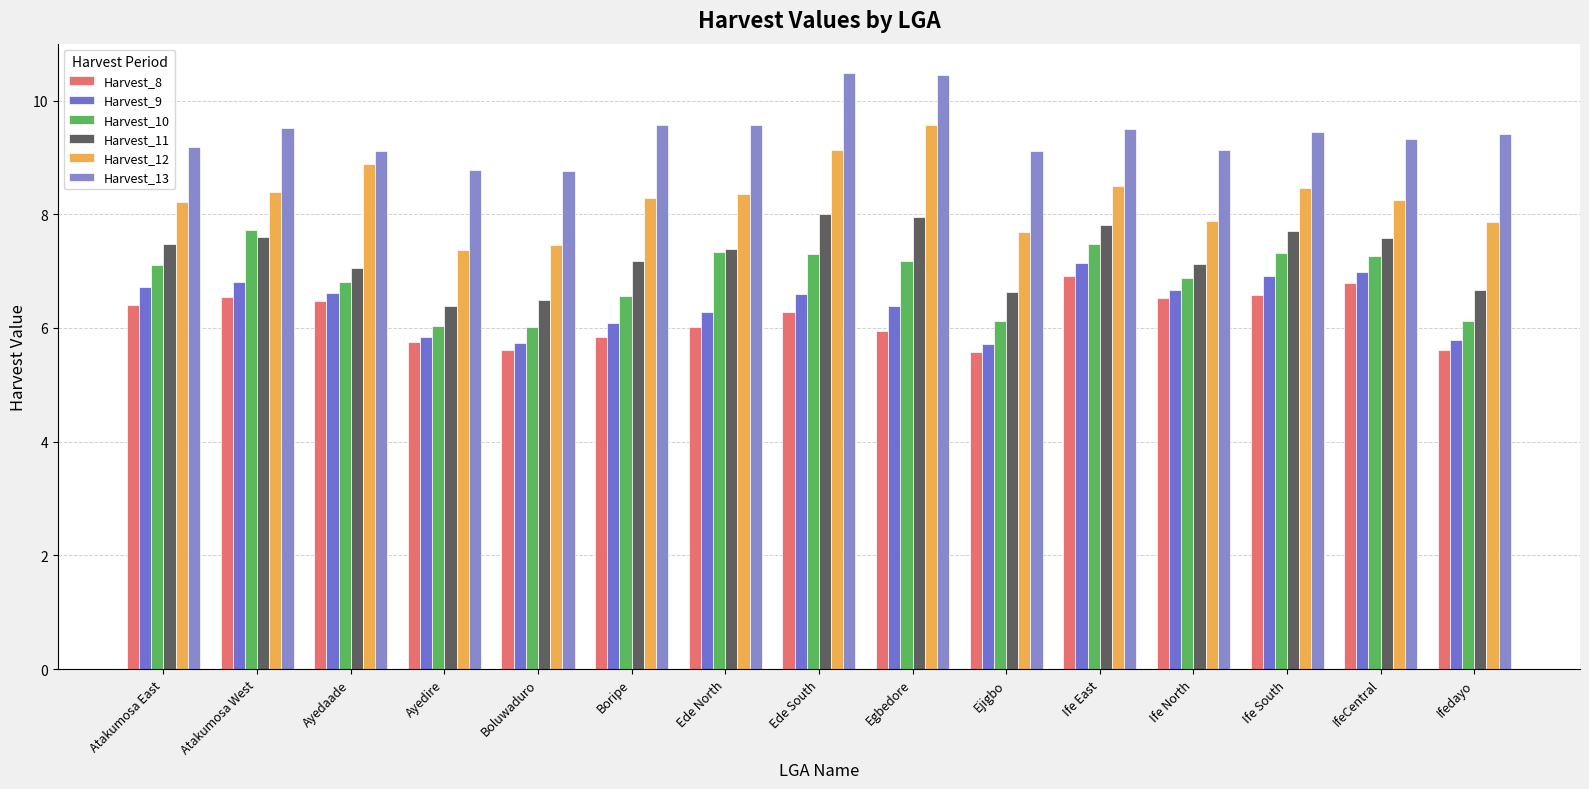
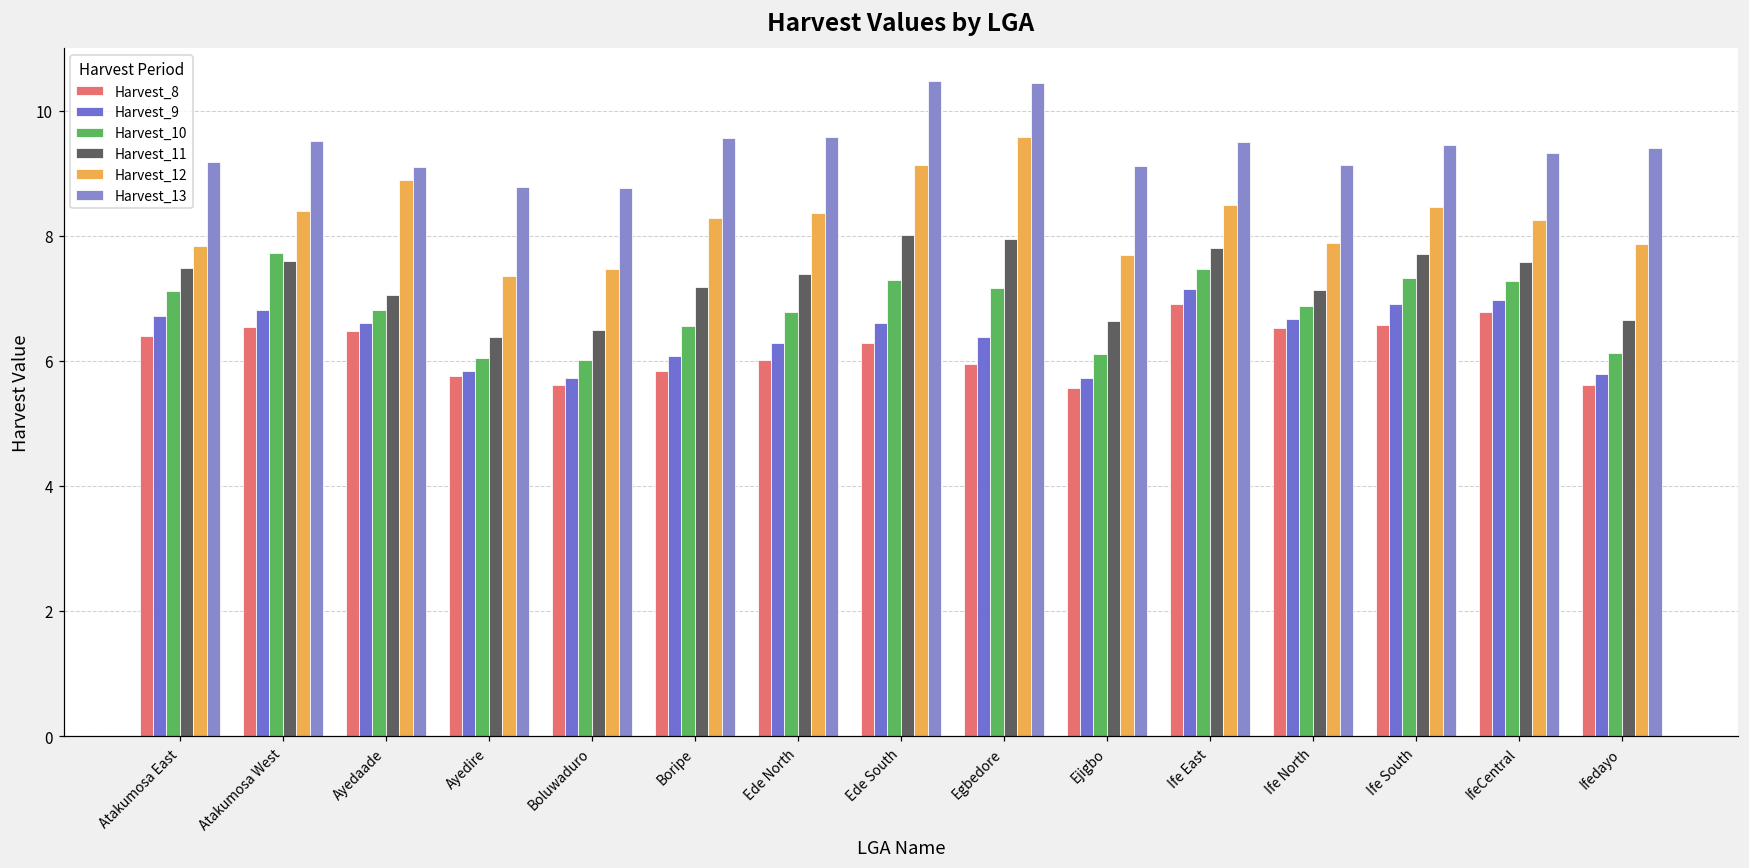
  {
    "Harvest_8": {
      "Atakumosa East": 6.4,
      "Atakumosa West": 6.5,
      "Ayedaade": 6.5,
      "Ayedire": 5.8,
      "Boluwaduro": 5.6,
      "Boripe": 5.8,
      "Ede North": 6.0,
      "Ede South": 6.3,
      "Egbedore": 5.9,
      "Ejigbo": 5.6,
      "Ife East": 6.9,
      "Ife North": 6.5,
      "Ife South": 6.6,
      "IfeCentral": 6.8,
      "Ifedayo": 5.6
    },
    "Harvest_10": {
      "Atakumosa East": 7.1,
      "Atakumosa West": 7.7,
      "Ayedaade": 6.8,
      "Ayedire": 6.0,
      "Boluwaduro": 6.0,
      "Boripe": 6.6,
-     "Ede North": 7.3,
+     "Ede North": 6.8,
      "Ede South": 7.3,
      "Egbedore": 7.2,
      "Ejigbo": 6.1,
      "Ife East": 7.5,
      "Ife North": 6.9,
      "Ife South": 7.3,
      "IfeCentral": 7.3,
      "Ifedayo": 6.1
    },
    "Harvest_11": {
      "Atakumosa East": 7.5,
      "Atakumosa West": 7.6,
      "Ayedaade": 7.1,
      "Ayedire": 6.4,
      "Boluwaduro": 6.5,
      "Boripe": 7.2,
      "Ede North": 7.4,
      "Ede South": 8.0,
      "Egbedore": 8.0,
      "Ejigbo": 6.6,
      "Ife East": 7.8,
      "Ife North": 7.1,
      "Ife South": 7.7,
      "IfeCentral": 7.6,
      "Ifedayo": 6.7
    },
    "Harvest_12": {
-     "Atakumosa East": 8.2,
+     "Atakumosa East": 7.8,
      "Atakumosa West": 8.4,
      "Ayedaade": 8.9,
      "Ayedire": 7.4,
      "Boluwaduro": 7.5,
      "Boripe": 8.3,
      "Ede North": 8.4,
      "Ede South": 9.1,
      "Egbedore": 9.6,
      "Ejigbo": 7.7,
      "Ife East": 8.5,
      "Ife North": 7.9,
      "Ife South": 8.5,
      "IfeCentral": 8.3,
      "Ifedayo": 7.9
    }
  }
